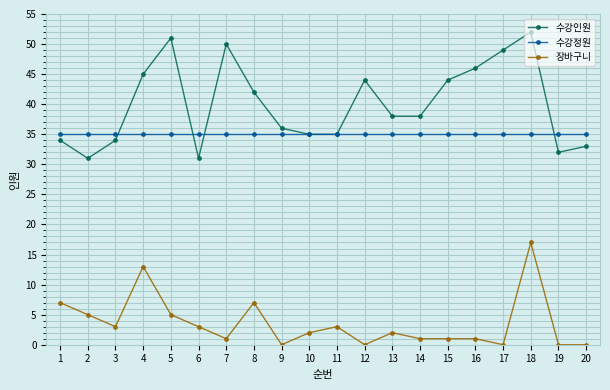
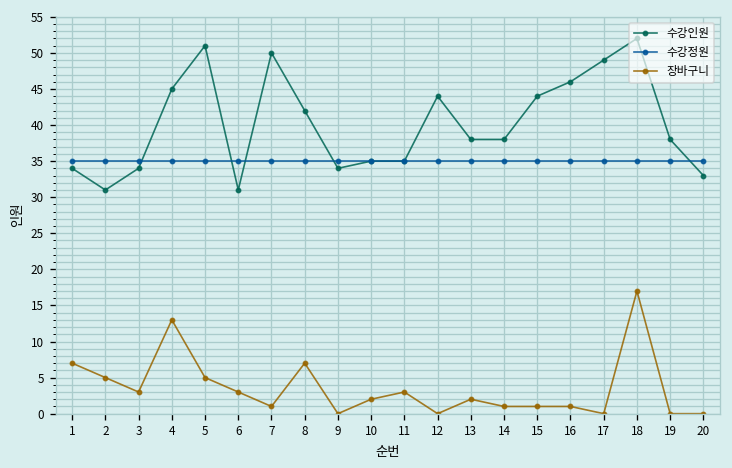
  {
    "수강인원": {
      "1": 34,
      "2": 31,
      "3": 34,
      "4": 45,
      "5": 51,
      "6": 31,
      "7": 50,
      "8": 42,
-     "9": 36,
+     "9": 34,
      "12": 44,
      "13": 38,
      "14": 38,
      "15": 44,
      "16": 46,
      "17": 49,
-     "19": 32,
+     "19": 38,
      "20": 33
    },
    "수강정원": {
      "1": 35,
      "2": 35,
      "3": 35,
      "4": 35,
      "5": 35,
      "6": 35,
      "7": 35,
      "8": 35,
      "9": 35,
      "12": 35,
      "13": 35,
      "14": 35,
      "15": 35,
      "16": 35,
      "17": 35,
      "18": 35,
      "19": 35,
      "20": 35
    },
    "장바구니": {
      "1": 7,
      "2": 5,
      "3": 3,
      "4": 13,
      "5": 5,
      "6": 3,
      "7": 1,
      "8": 7,
      "9": 0,
      "10": 2,
      "11": 3,
      "12": 0,
      "13": 2,
      "14": 1,
      "15": 1,
      "16": 1,
      "17": 0,
      "18": 17,
      "19": 0,
      "20": 0
    }
  }
